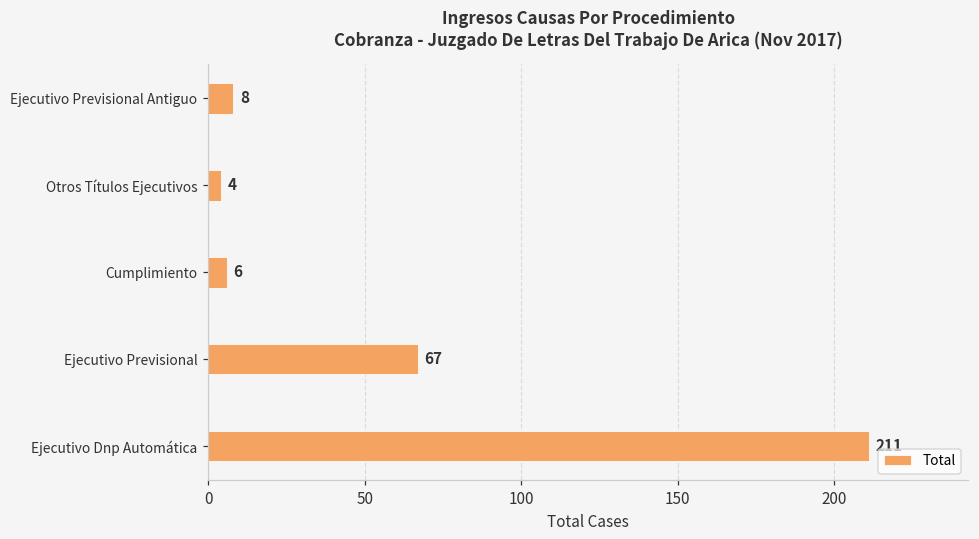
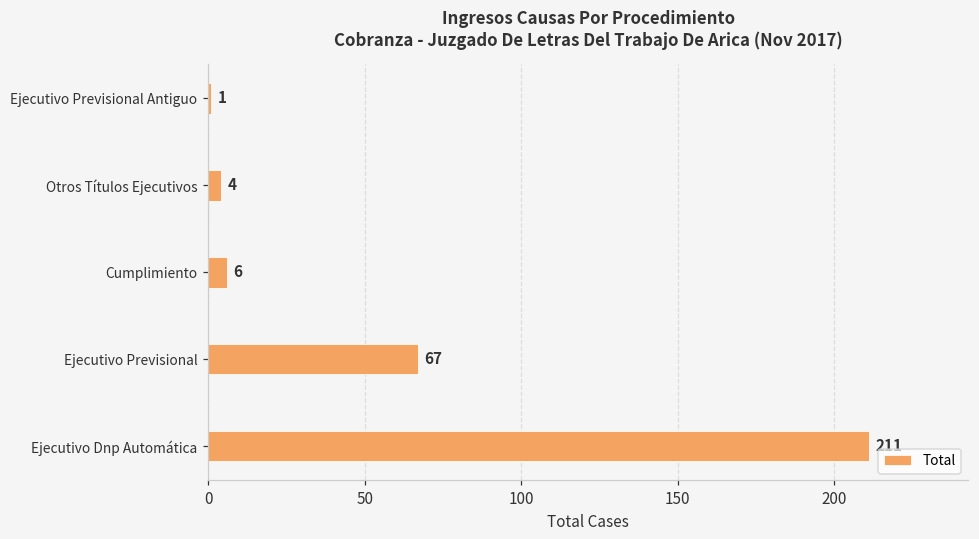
  {
-   "Ejecutivo Previsional Antiguo": 8,
+   "Ejecutivo Previsional Antiguo": 1,
    "Otros Títulos Ejecutivos": 4,
    "Cumplimiento": 6,
    "Ejecutivo Previsional": 67
  }
